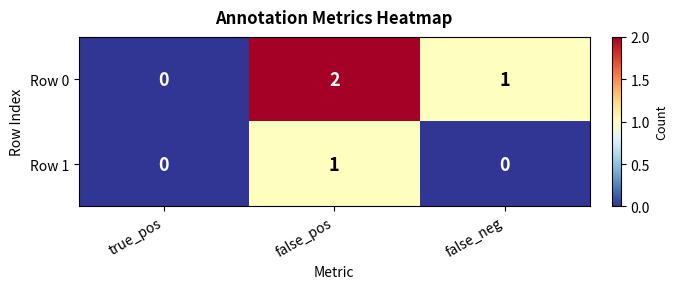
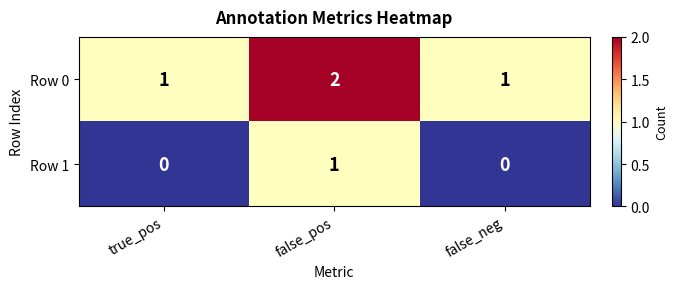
  {
    "Row 0": {
-     "true_pos": 0,
+     "true_pos": 1,
      "false_pos": 2,
      "false_neg": 1
    },
    "Row 1": {
      "true_pos": 0,
      "false_pos": 1,
      "false_neg": 0
    }
  }
